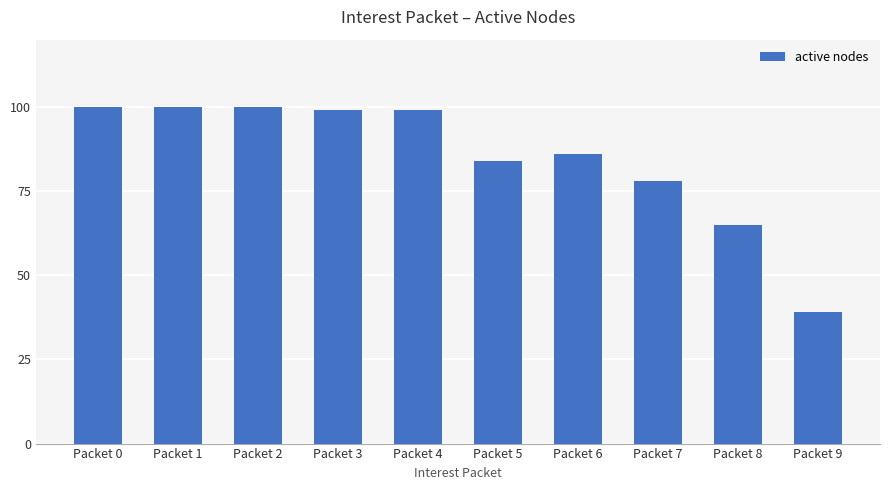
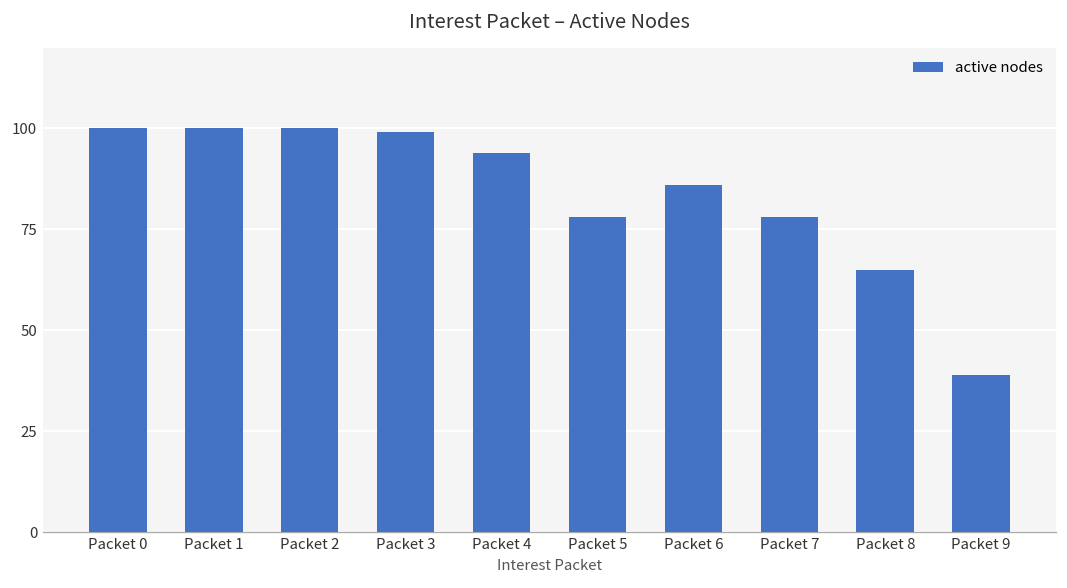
  {
    "Packet 0": 100,
    "Packet 1": 100,
    "Packet 2": 100,
    "Packet 3": 99,
-   "Packet 4": 99,
-   "Packet 5": 84,
+   "Packet 4": 94,
+   "Packet 5": 78,
    "Packet 6": 86,
    "Packet 7": 78,
    "Packet 8": 65,
    "Packet 9": 39
  }
